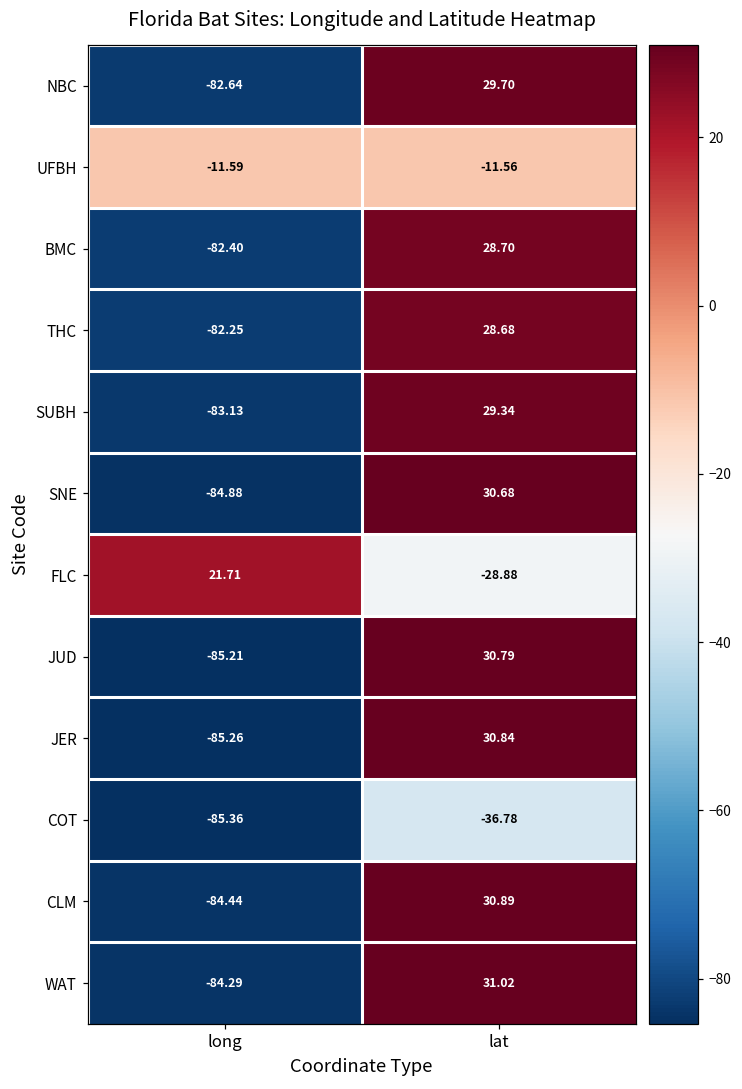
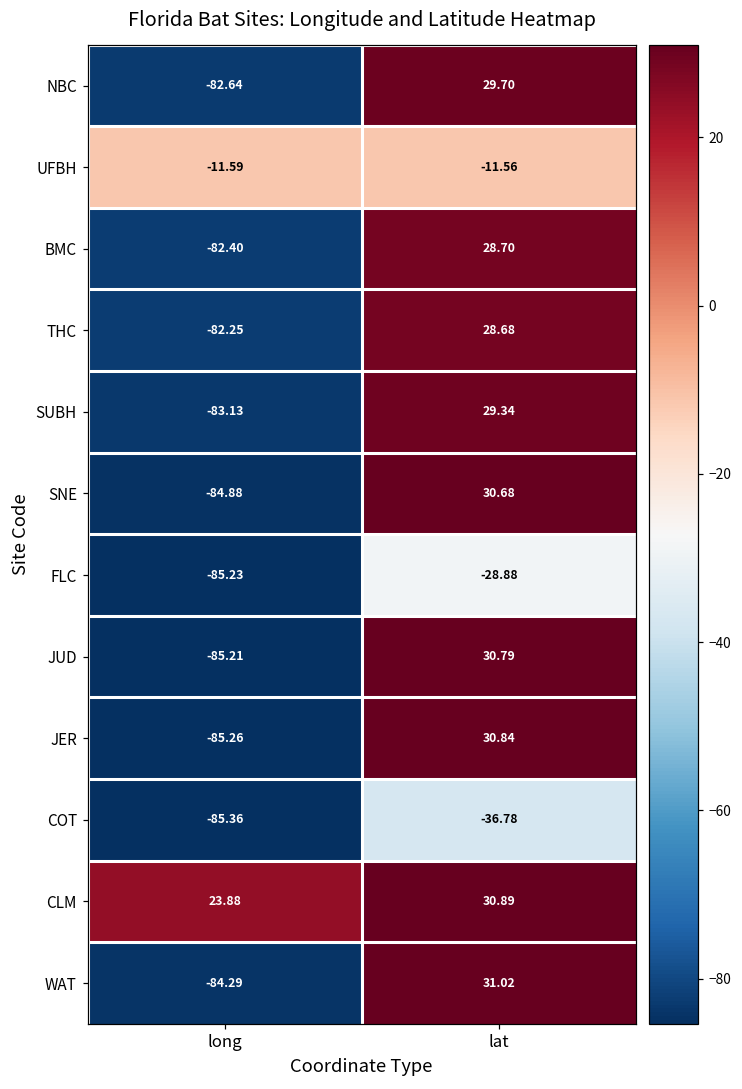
  {
    "NBC": {
      "long": -82.64,
      "lat": 29.70
    },
    "UFBH": {
      "long": -11.59,
      "lat": -11.56
    },
    "BMC": {
      "long": -82.40,
      "lat": 28.70
    },
    "THC": {
      "long": -82.25,
      "lat": 28.68
    },
    "SUBH": {
      "long": -83.13,
      "lat": 29.34
    },
    "SNE": {
      "long": -84.88,
      "lat": 30.68
    },
    "FLC": {
-     "long": 21.71,
+     "long": -85.23,
      "lat": -28.88
    },
    "JUD": {
      "long": -85.21,
      "lat": 30.79
    },
    "JER": {
      "long": -85.26,
      "lat": 30.84
    },
    "COT": {
      "long": -85.36,
      "lat": -36.78
    },
    "CLM": {
-     "long": -84.44,
+     "long": 23.88,
      "lat": 30.89
    },
    "WAT": {
      "long": -84.29,
      "lat": 31.02
    }
  }
